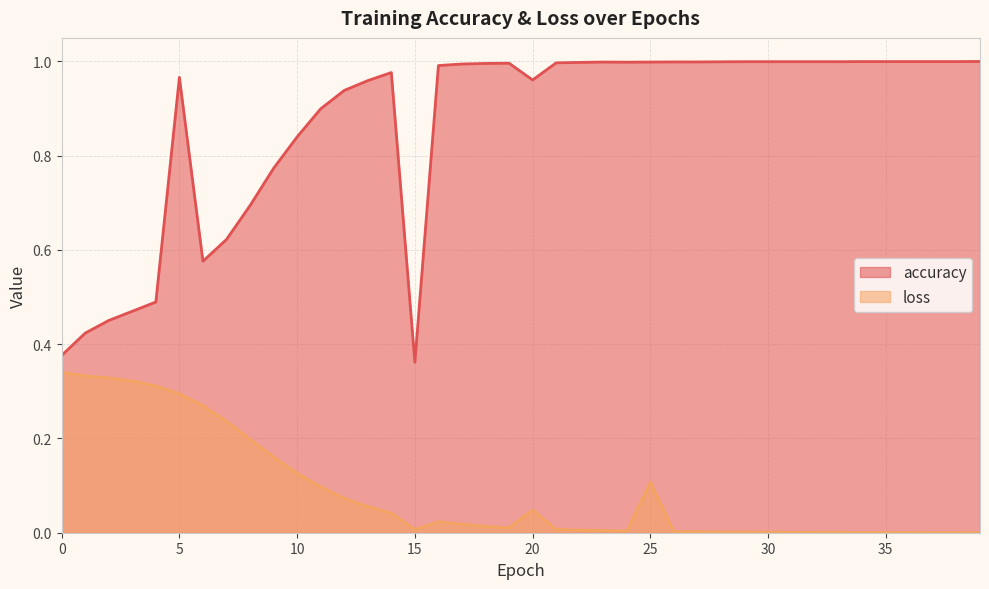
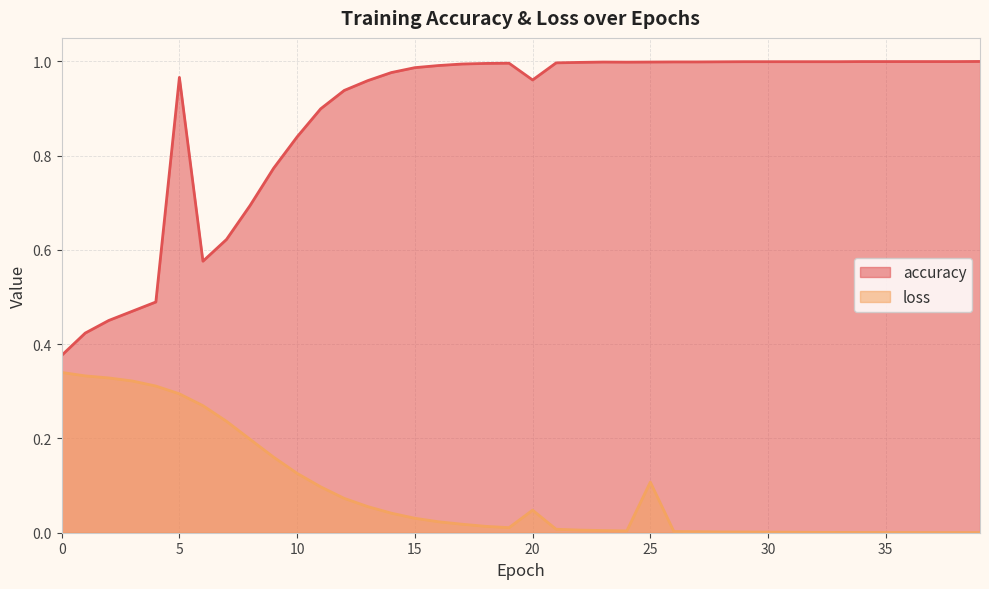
  {
    "accuracy": {
      "0": 0.38,
      "5": 0.97,
      "10": 0.84,
-     "15": 0.36,
+     "15": 0.99,
      "20": 0.96,
      "25": 1.00,
      "30": 1.00,
      "35": 1.00
    },
    "loss": {
      "0": 0.34,
      "5": 0.29,
      "10": 0.13,
-     "15": 0.01,
+     "15": 0.03,
      "20": 0.05,
      "25": 0.11,
      "30": 0.00,
      "35": 0.00
    }
  }
